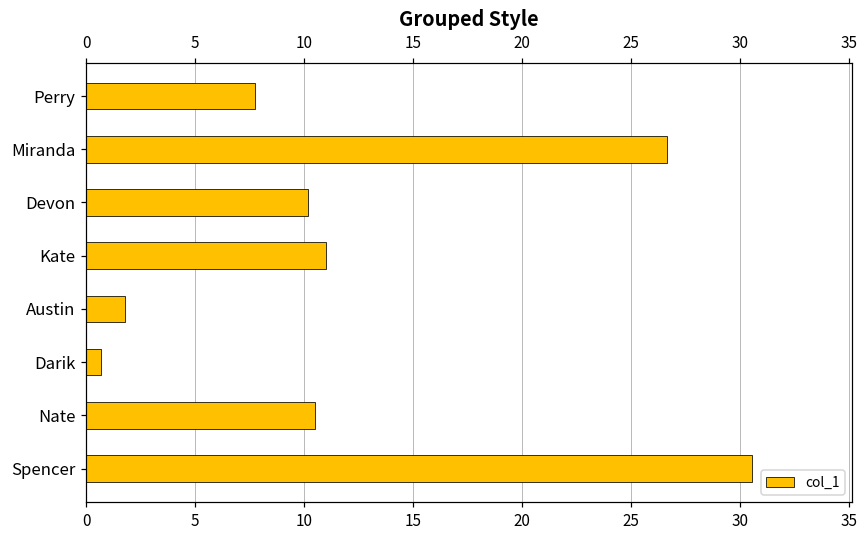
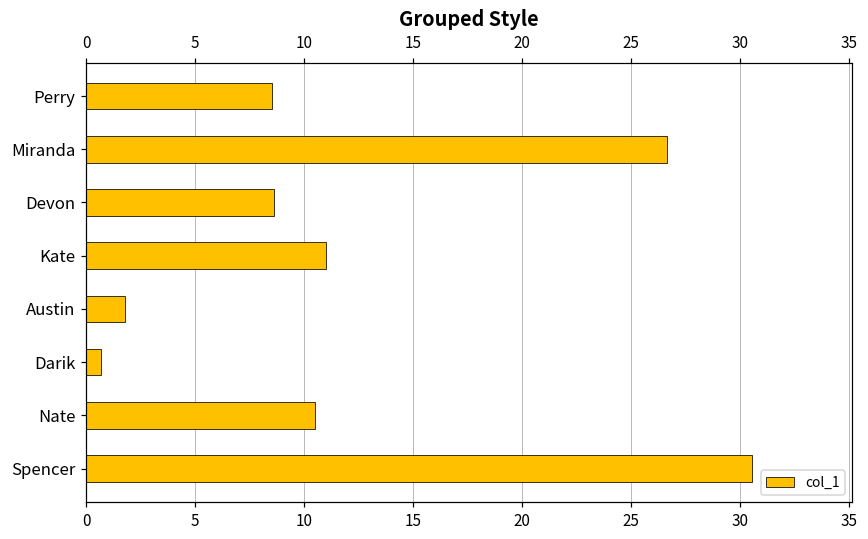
  {
-   "Perry": 7.8,
+   "Perry": 8.5,
    "Miranda": 26.6,
-   "Devon": 10.2,
+   "Devon": 8.6,
    "Kate": 11.0,
    "Austin": 1.8,
    "Darik": 0.7,
    "Nate": 10.5,
    "Spencer": 30.5
  }
